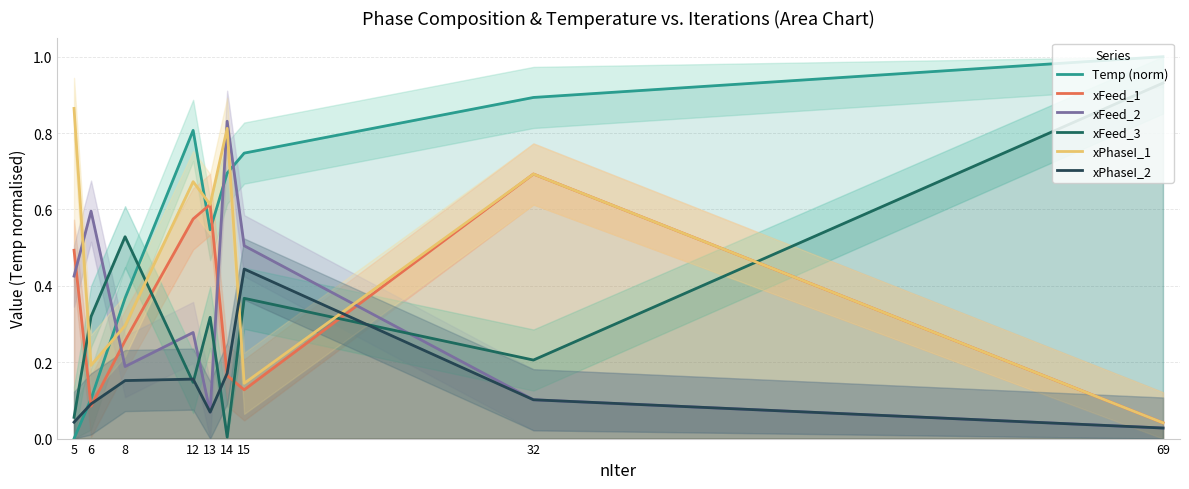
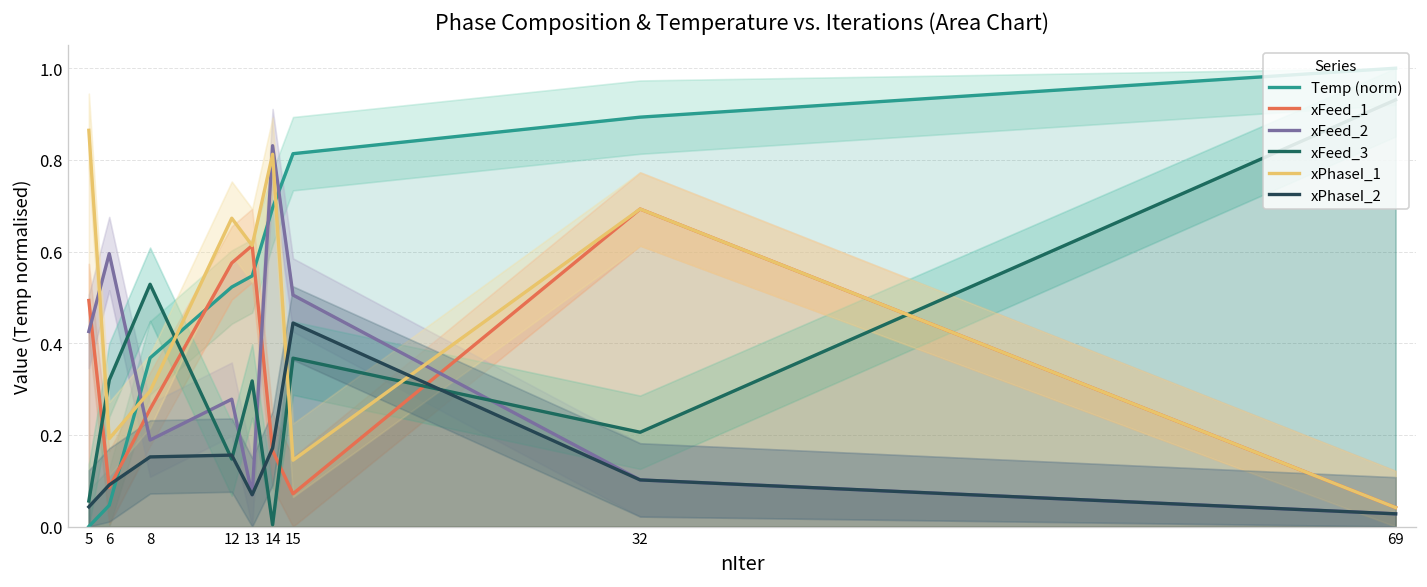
  {
    "Temp (norm)": {
      "5": 0.00,
-     "6": 0.10,
+     "6": 0.05,
      "8": 0.37,
-     "12": 0.81,
+     "12": 0.52,
      "13": 0.55,
      "14": 0.69,
-     "15": 0.75,
+     "15": 0.81,
      "32": 0.89
    },
    "xFeed_1": {
      "5": 0.49,
      "8": 0.26,
      "12": 0.58,
-     "15": 0.13
+     "15": 0.07
    }
  }
